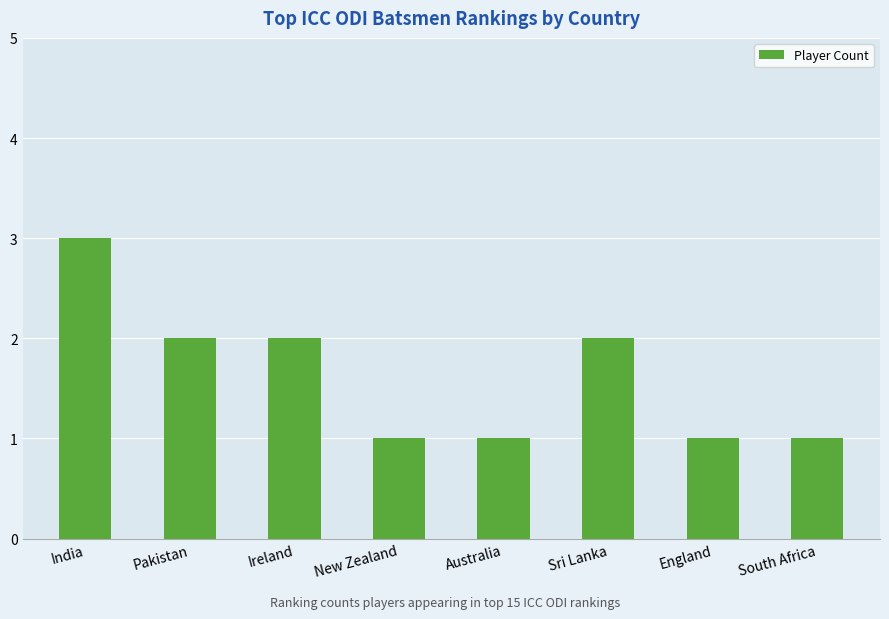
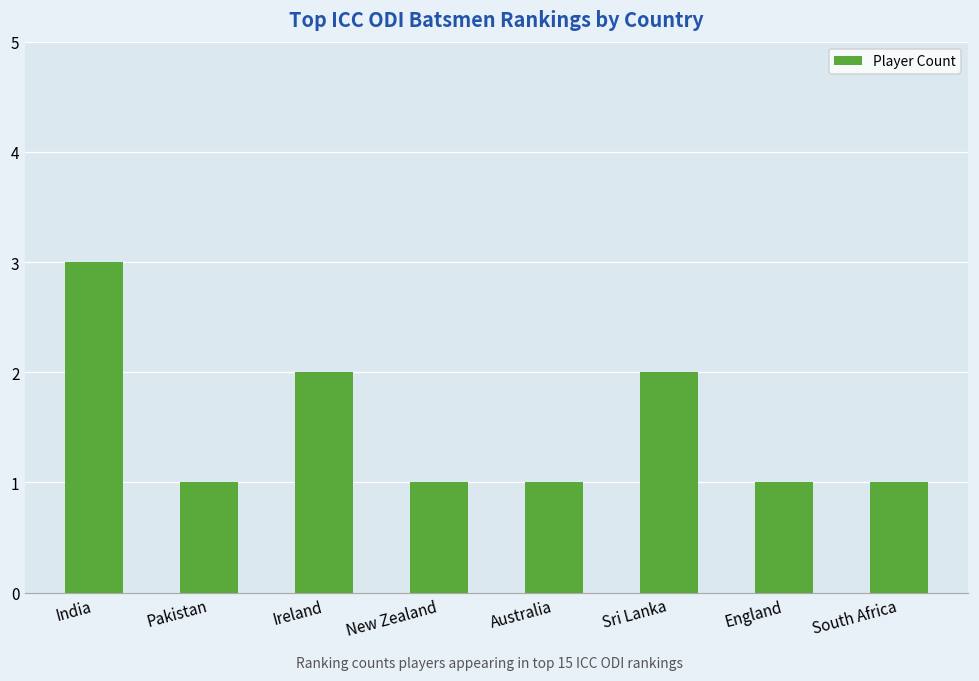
  {
    "India": 3,
-   "Pakistan": 2,
+   "Pakistan": 1,
    "Ireland": 2,
    "New Zealand": 1,
    "Australia": 1,
    "Sri Lanka": 2,
    "England": 1,
    "South Africa": 1
  }
